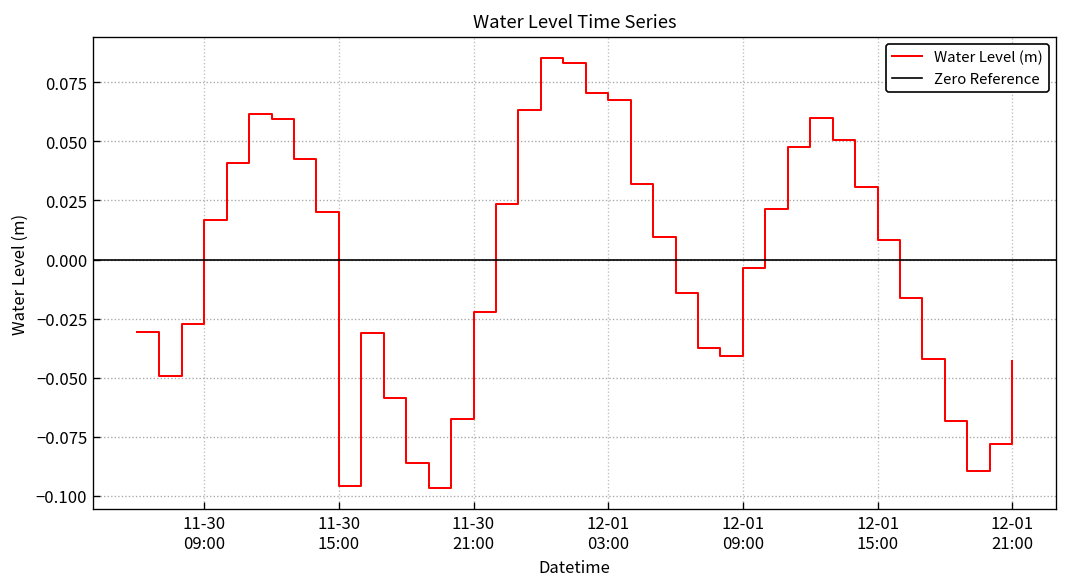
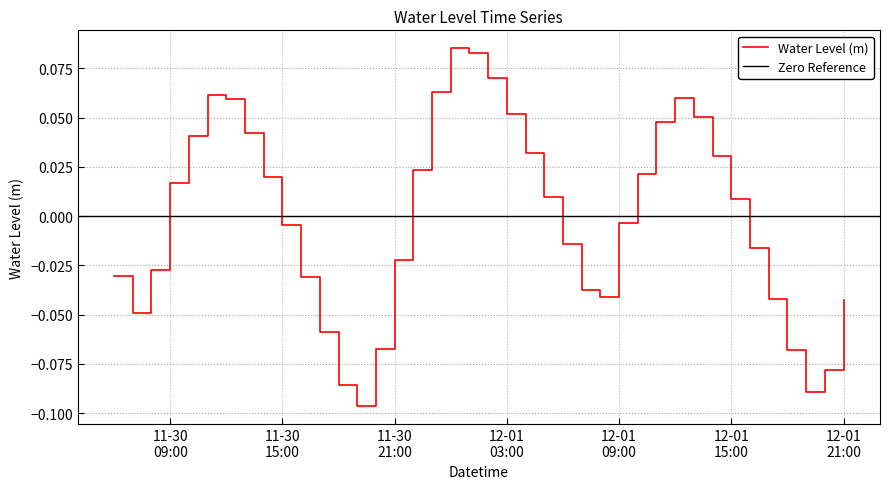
  {
    "11-30 09:00": 0.017,
-   "11-30 15:00": -0.096,
+   "11-30 15:00": -0.004,
    "11-30 21:00": -0.022,
-   "12-01 03:00": 0.067,
+   "12-01 03:00": 0.052,
    "12-01 09:00": -0.004,
    "12-01 15:00": 0.008,
    "12-01 21:00": -0.043
  }
